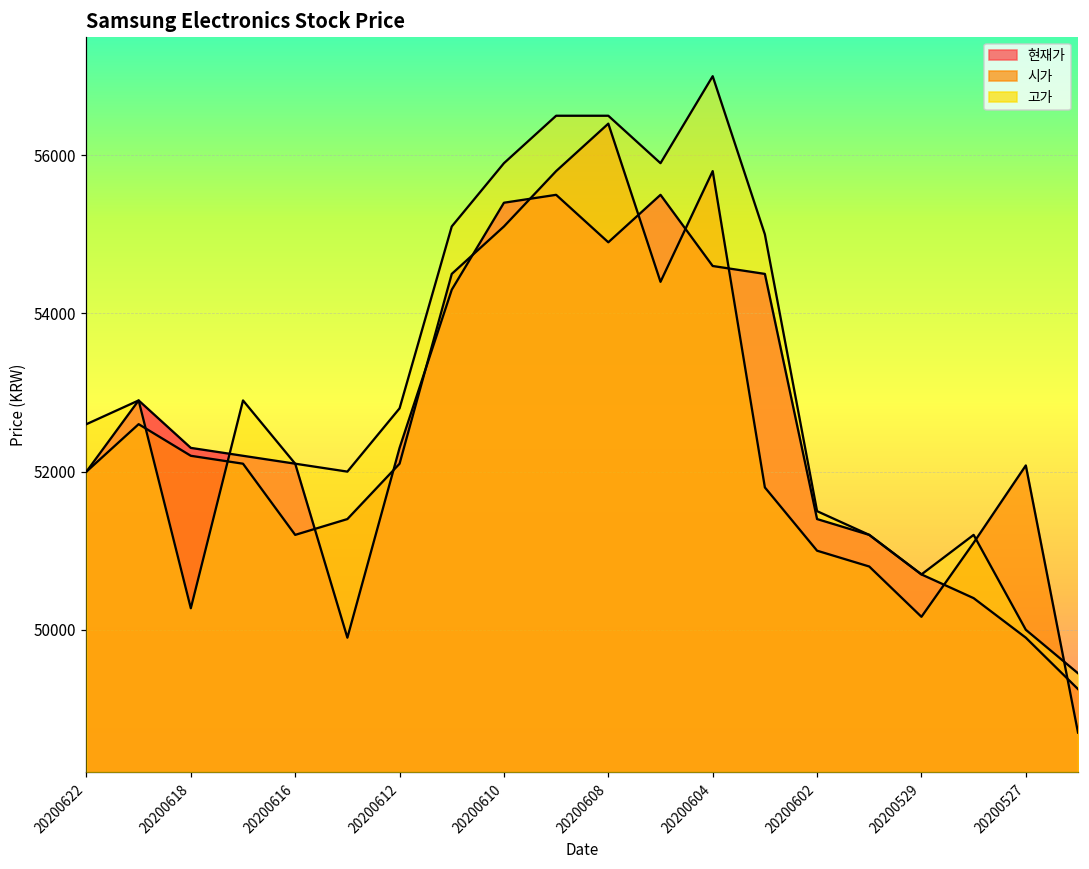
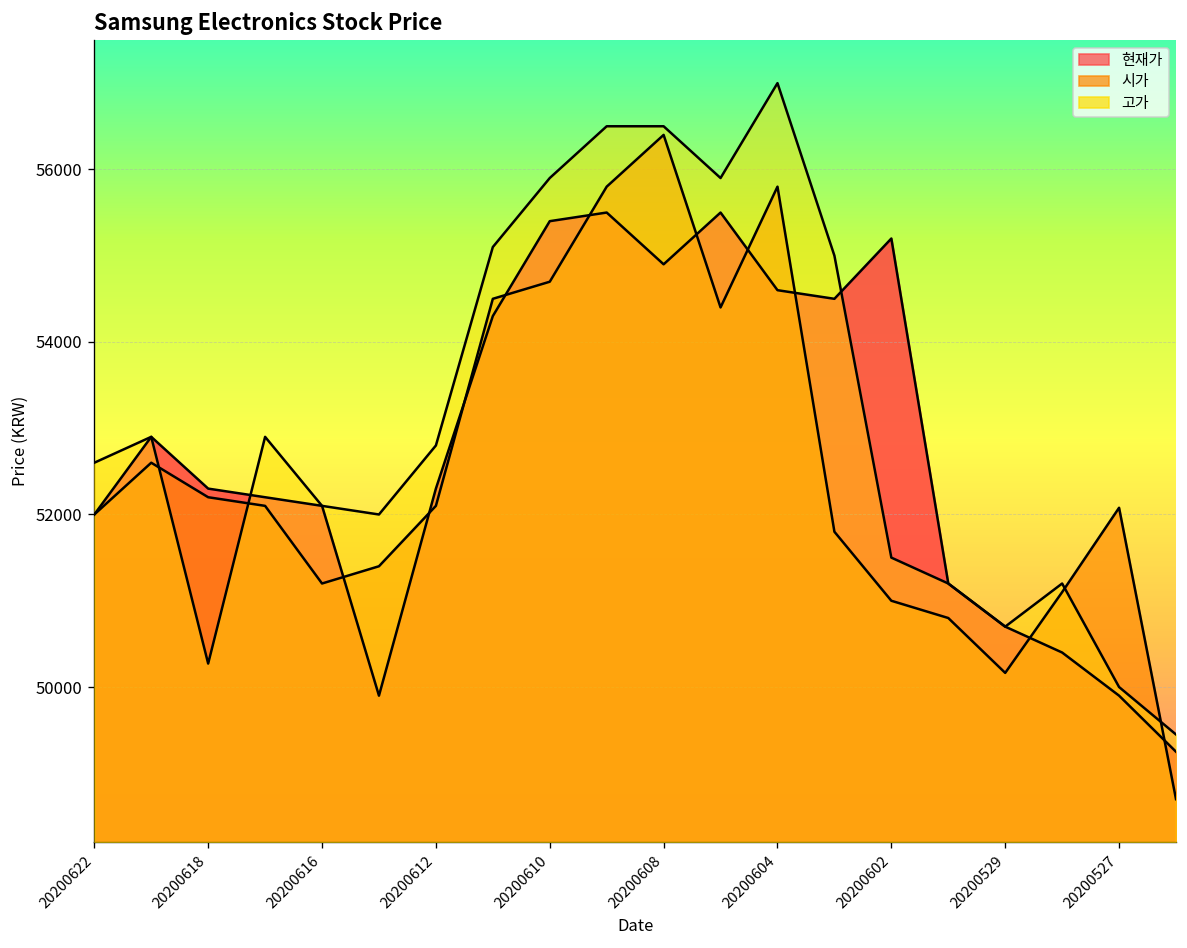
  {
    "현재가": {
      "20200618": 52300,
      "20200612": 52300,
      "20200610": 55400,
      "20200608": 54900,
      "20200604": 54600,
-     "20200602": 51400,
+     "20200602": 55200,
      "20200527": 49900
    },
    "시가": {
      "20200618": 52200,
      "20200616": 51200,
      "20200612": 52100,
-     "20200610": 55100,
+     "20200610": 54700,
      "20200608": 56400,
      "20200604": 55800,
      "20200602": 51000,
      "20200529": 50200,
      "20200527": 52100
    },
    "고가": {
      "20200622": 52600,
      "20200618": 50300,
      "20200612": 52800,
      "20200610": 55900,
      "20200608": 56500,
      "20200604": 57000,
      "20200602": 51500,
      "20200527": 50000
    }
  }
